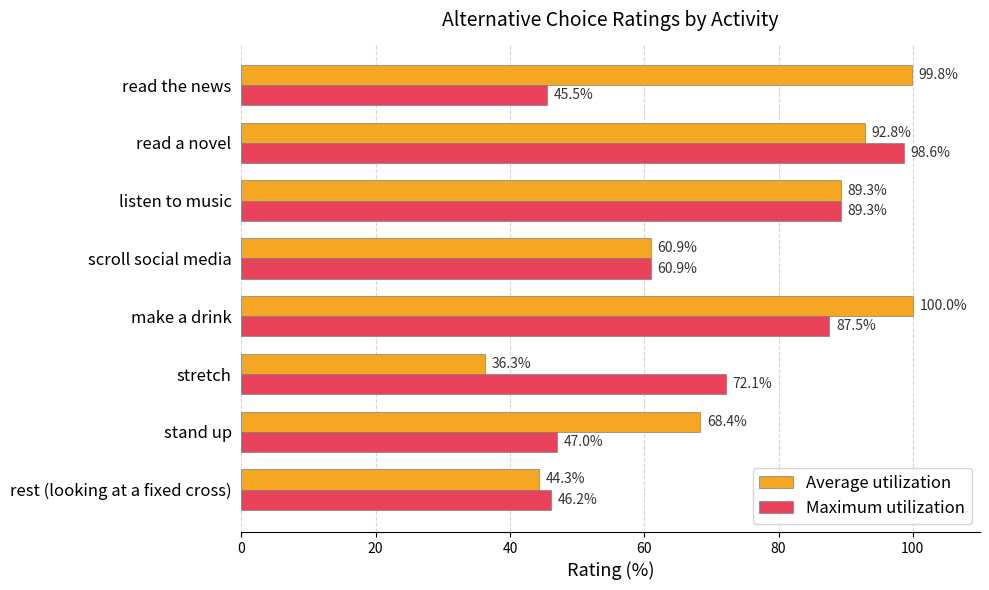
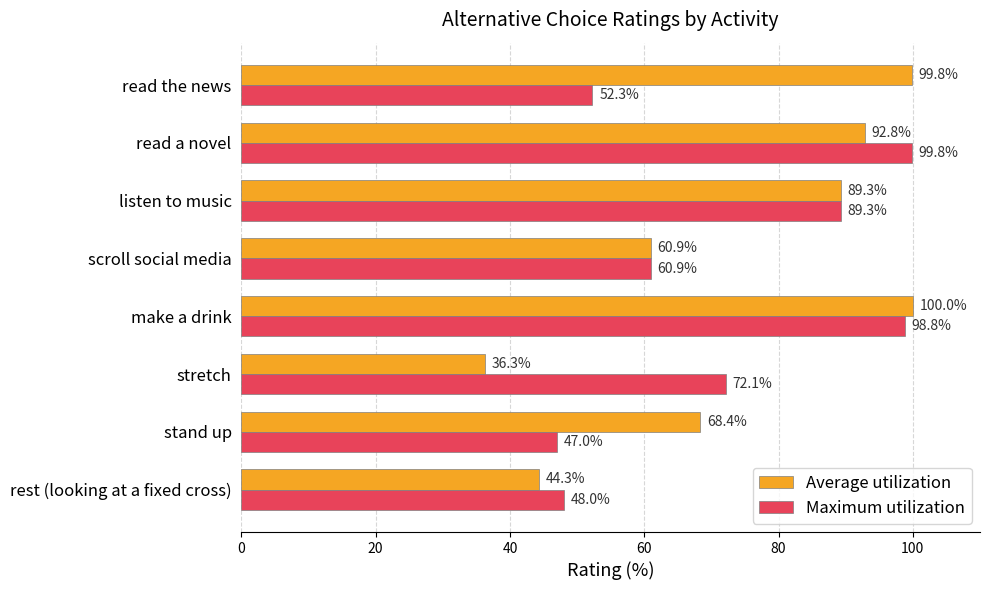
  {
    "Average utilization": {
      "read the news": "99.8%",
      "read a novel": "92.8%",
      "listen to music": "89.3%",
      "scroll social media": "60.9%",
      "make a drink": "100.0%",
      "stretch": "36.3%",
      "stand up": "68.4%",
      "rest (looking at a fixed cross)": "44.3%"
    },
    "Maximum utilization": {
-     "read the news": "45.5%",
-     "read a novel": "98.6%",
+     "read the news": "52.3%",
+     "read a novel": "99.8%",
      "listen to music": "89.3%",
      "scroll social media": "60.9%",
-     "make a drink": "87.5%",
+     "make a drink": "98.8%",
      "stretch": "72.1%",
      "stand up": "47.0%",
-     "rest (looking at a fixed cross)": "46.2%"
+     "rest (looking at a fixed cross)": "48.0%"
    }
  }
